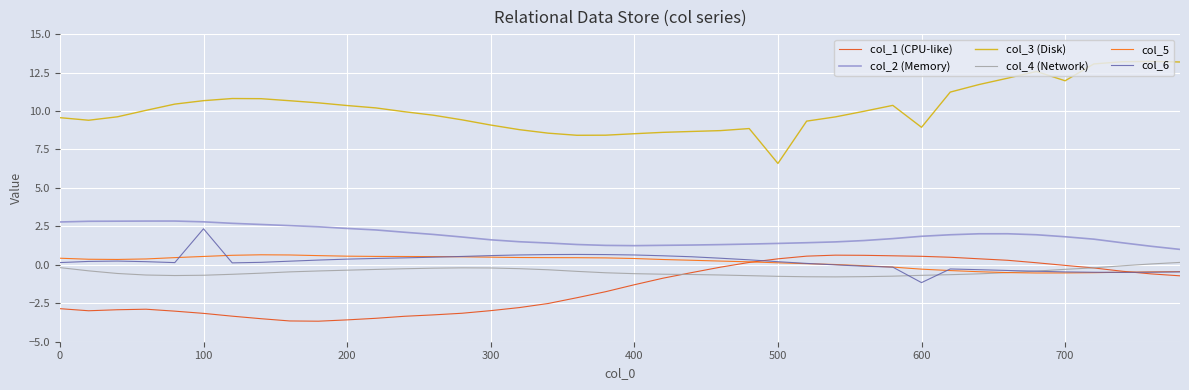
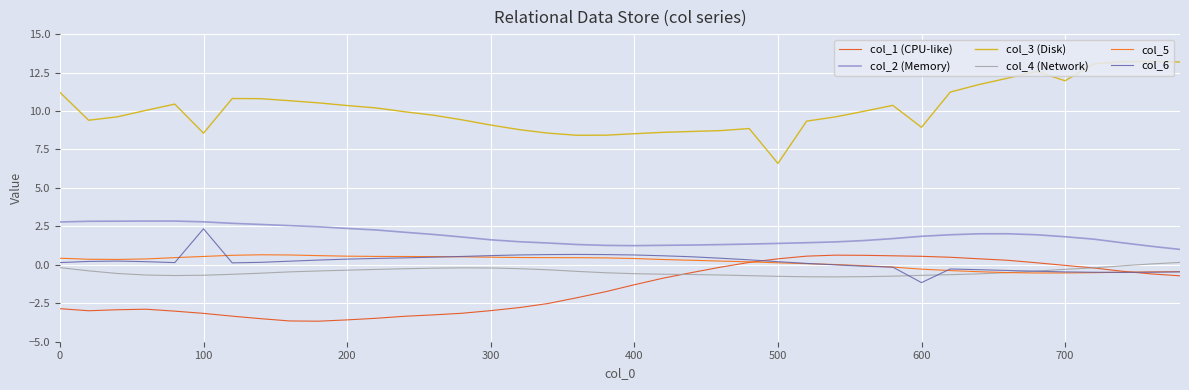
  {
    "col_3 (Disk)": {
-     "0": 9.6,
-     "100": 10.7,
+     "0": 11.2,
+     "100": 8.6,
      "200": 10.4,
      "300": 9.1,
      "400": 8.5,
      "500": 6.6,
      "600": 8.9,
      "700": 12.0
    },
    "col_6": {
      "0": 0.1,
      "100": 2.3,
      "200": 0.4,
      "400": 0.6,
      "600": -1.2
    }
  }
